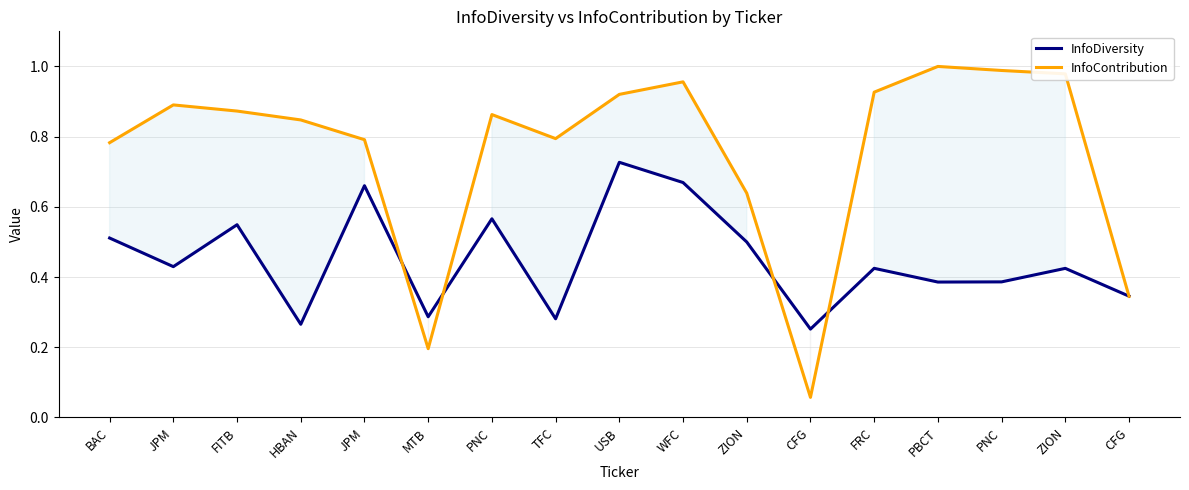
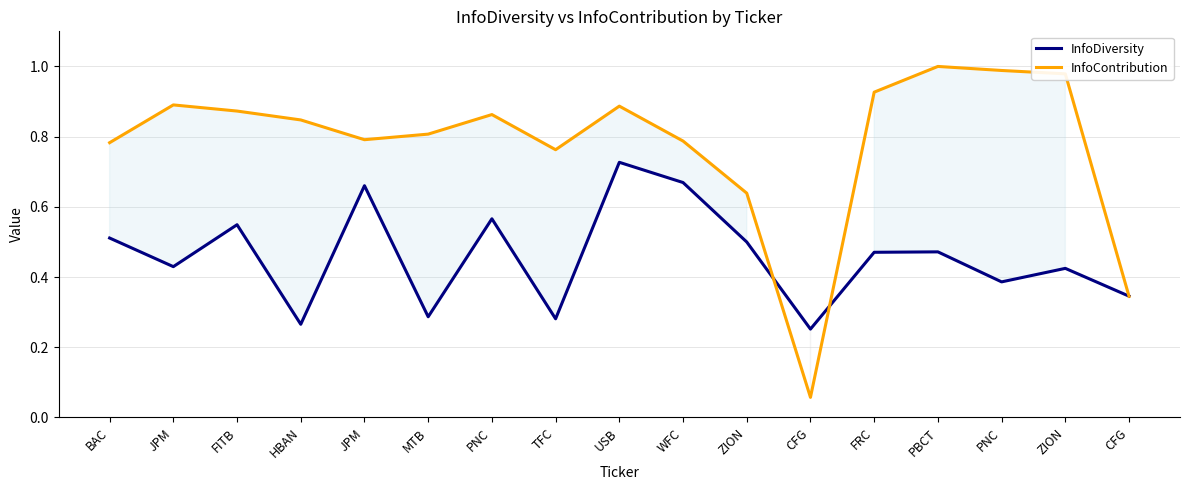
  {
    "InfoDiversity": {
      "BAC": 0.51,
      "FITB": 0.55,
      "HBAN": 0.27,
      "MTB": 0.29,
      "TFC": 0.28,
      "USB": 0.73,
      "WFC": 0.67,
-     "FRC": 0.42,
-     "PBCT": 0.39
+     "FRC": 0.47,
+     "PBCT": 0.47
    },
    "InfoContribution": {
      "BAC": 0.78,
      "FITB": 0.87,
      "HBAN": 0.85,
-     "MTB": 0.20,
-     "TFC": 0.79,
-     "USB": 0.92,
-     "WFC": 0.96,
+     "MTB": 0.81,
+     "TFC": 0.76,
+     "USB": 0.89,
+     "WFC": 0.79,
      "FRC": 0.93,
      "PBCT": 1.00
    }
  }
